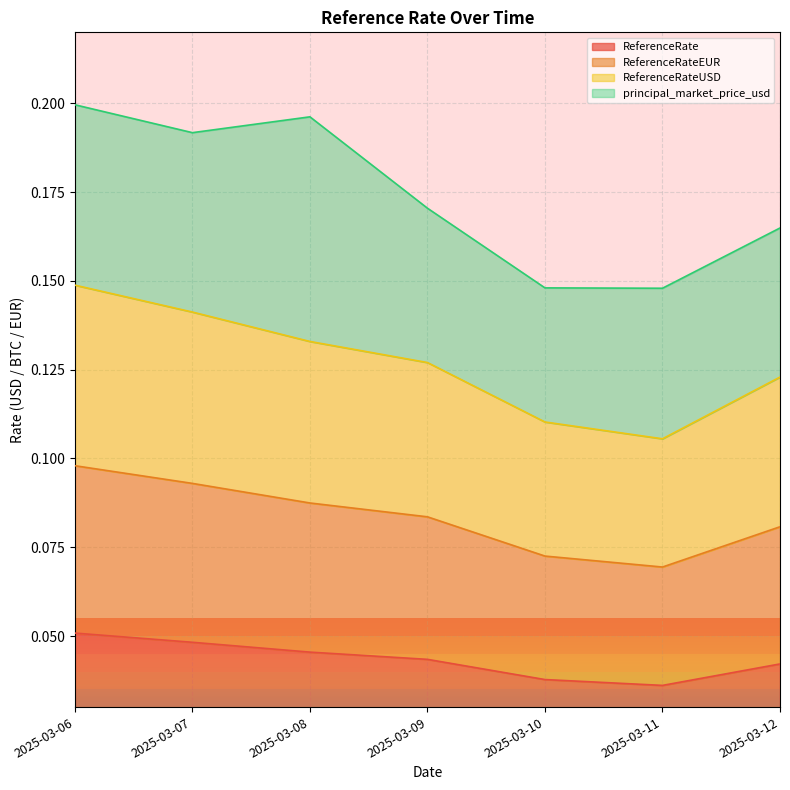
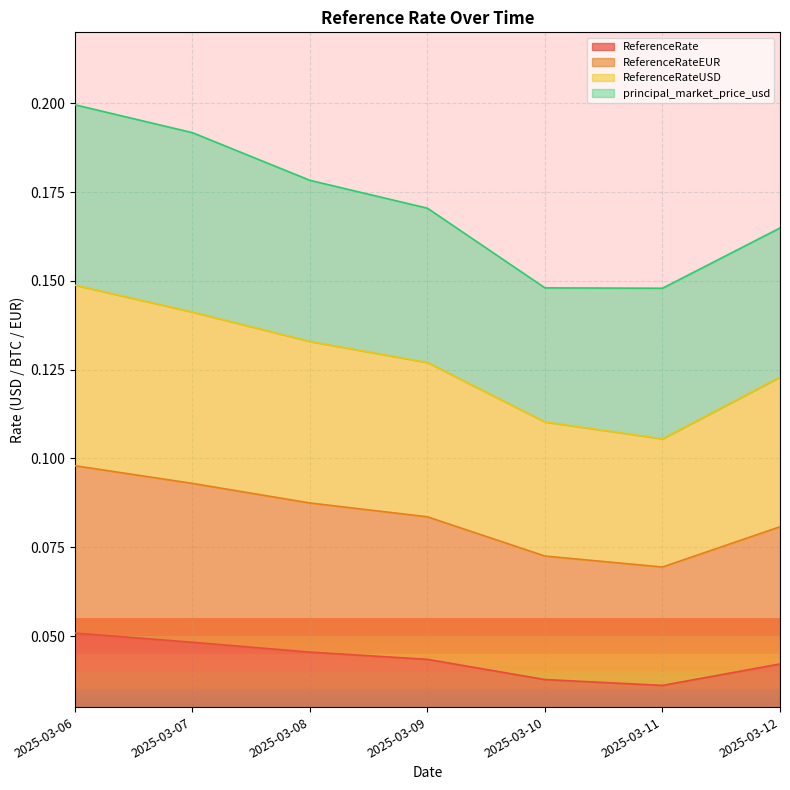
  {
    "ReferenceRateUSD": {
      "2025-03-06": 0.051,
      "2025-03-07": 0.048,
      "2025-03-08": 0.045,
      "2025-03-09": 0.043,
      "2025-03-10": 0.038,
      "2025-03-11": 0.036,
      "2025-03-12": 0.042
    },
    "principal_market_price_usd": {
      "2025-03-06": 0.051,
      "2025-03-07": 0.051,
-     "2025-03-08": 0.063,
+     "2025-03-08": 0.045,
      "2025-03-09": 0.043,
      "2025-03-10": 0.038,
      "2025-03-11": 0.042,
      "2025-03-12": 0.042
    }
  }
